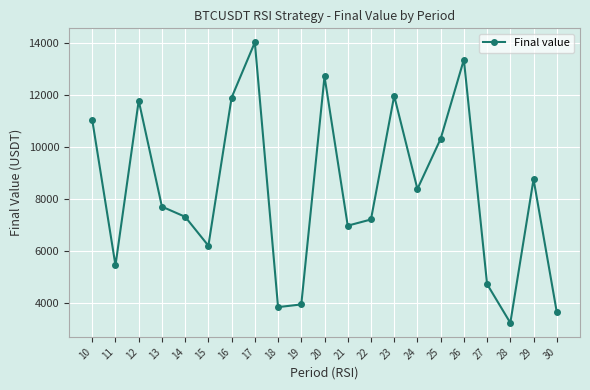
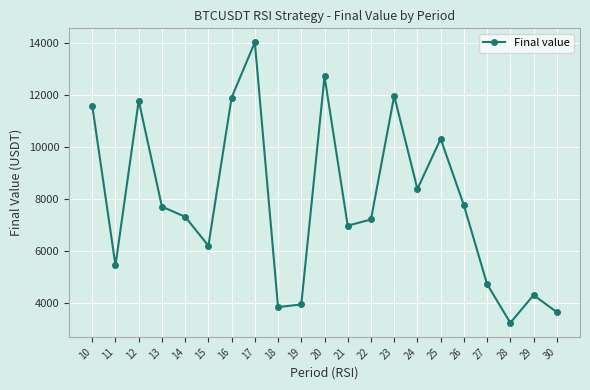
  {
-   "10": 11000,
+   "10": 11600,
    "11": 5500,
    "12": 11800,
    "13": 7700,
    "14": 7300,
    "15": 6200,
    "16": 11900,
    "17": 14000,
    "18": 3900,
    "19": 4000,
    "20": 12700,
    "21": 7000,
    "22": 7200,
    "23": 12000,
    "24": 8400,
    "25": 10300,
-   "26": 13300,
+   "26": 7800,
    "27": 4700,
    "28": 3300,
-   "29": 8800,
+   "29": 4300,
    "30": 3700
  }
